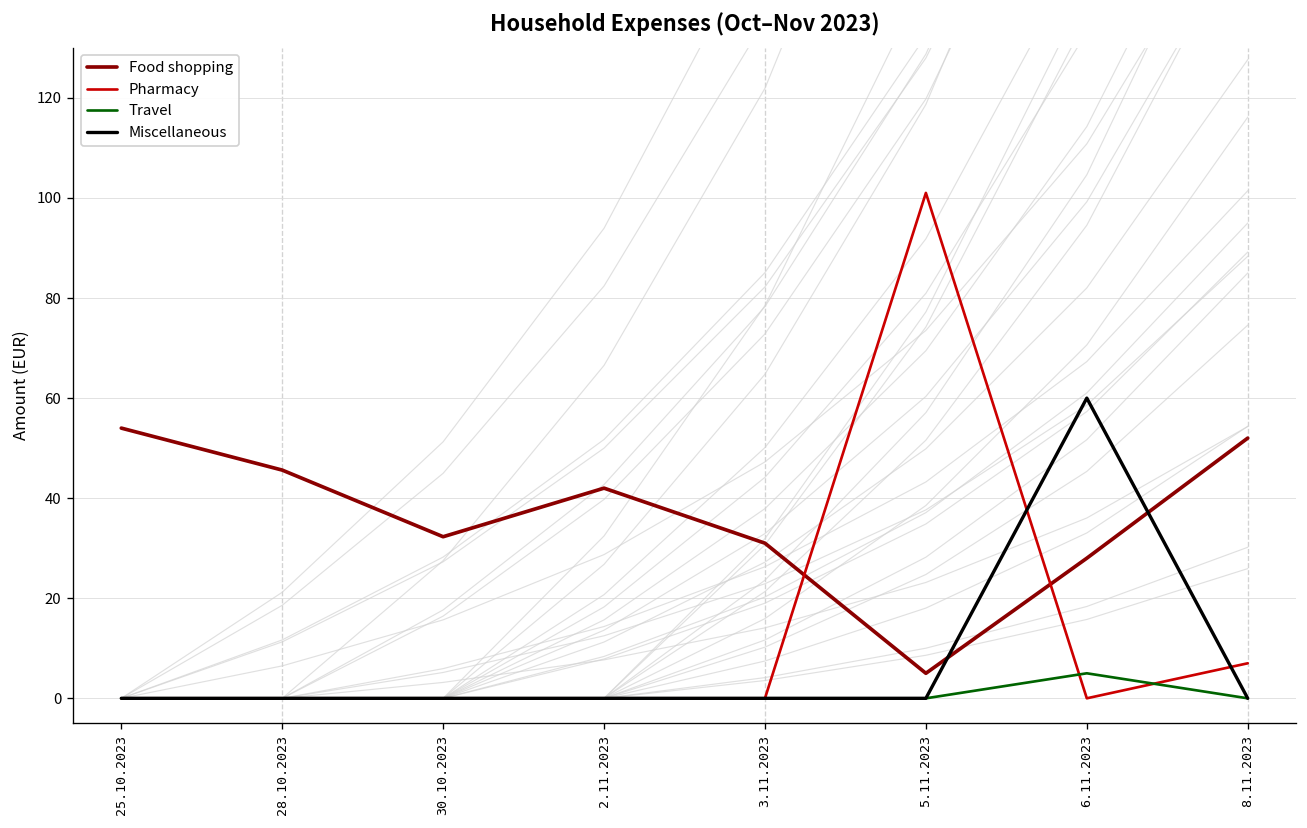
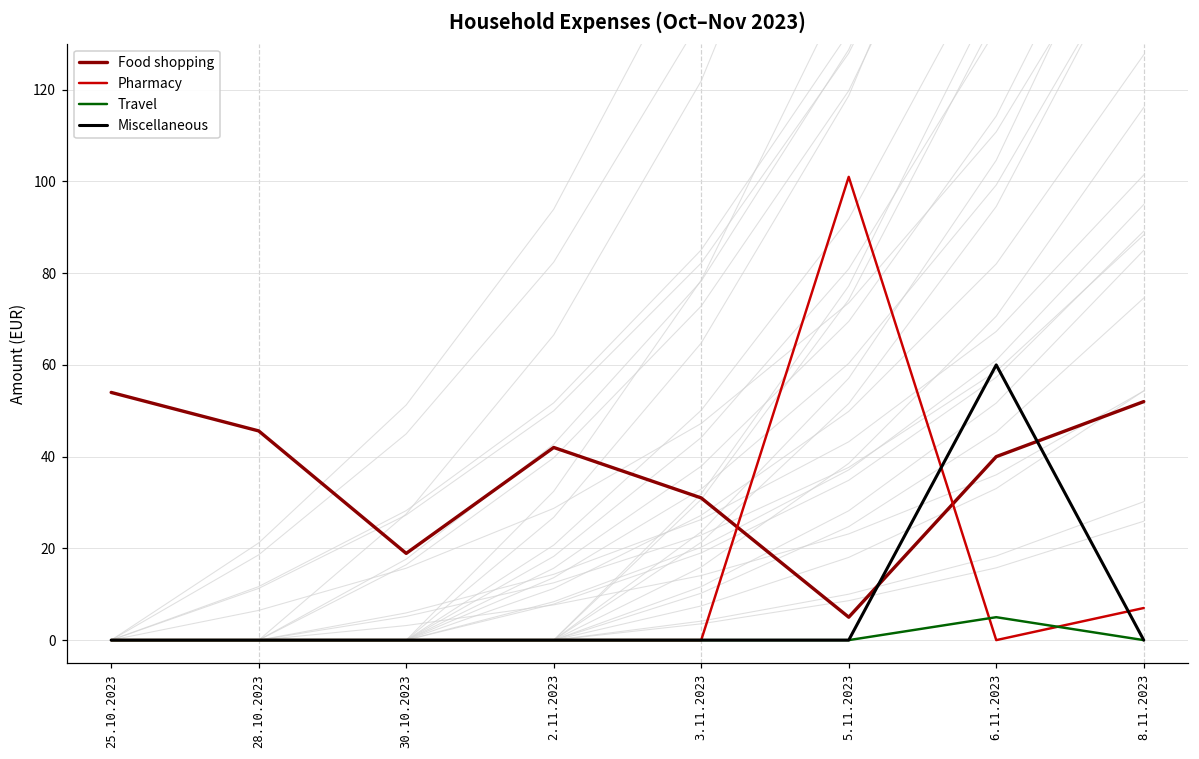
  {
    "Food shopping": {
      "25.10.2023": 54,
      "28.10.2023": 46,
-     "30.10.2023": 32,
+     "30.10.2023": 19,
      "2.11.2023": 42,
      "5.11.2023": 5,
-     "6.11.2023": 28,
+     "6.11.2023": 40,
      "8.11.2023": 52
    },
    "Pharmacy": {
      "5.11.2023": 101,
      "6.11.2023": 0,
      "8.11.2023": 7
    },
    "Travel": {
      "6.11.2023": 5
    },
    "Miscellaneous": {
      "6.11.2023": 60
    }
  }
